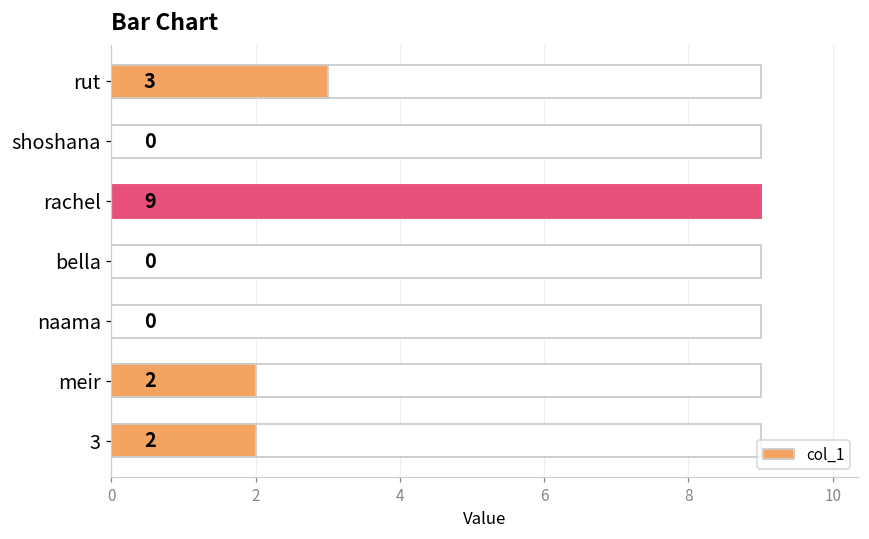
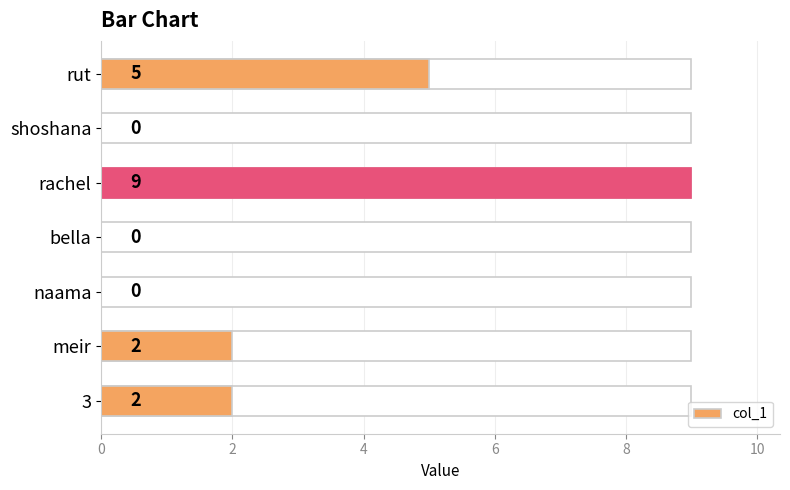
  {
    "col_1": {
-     "rut": 3,
+     "rut": 5,
      "rachel": 9
    }
  }
